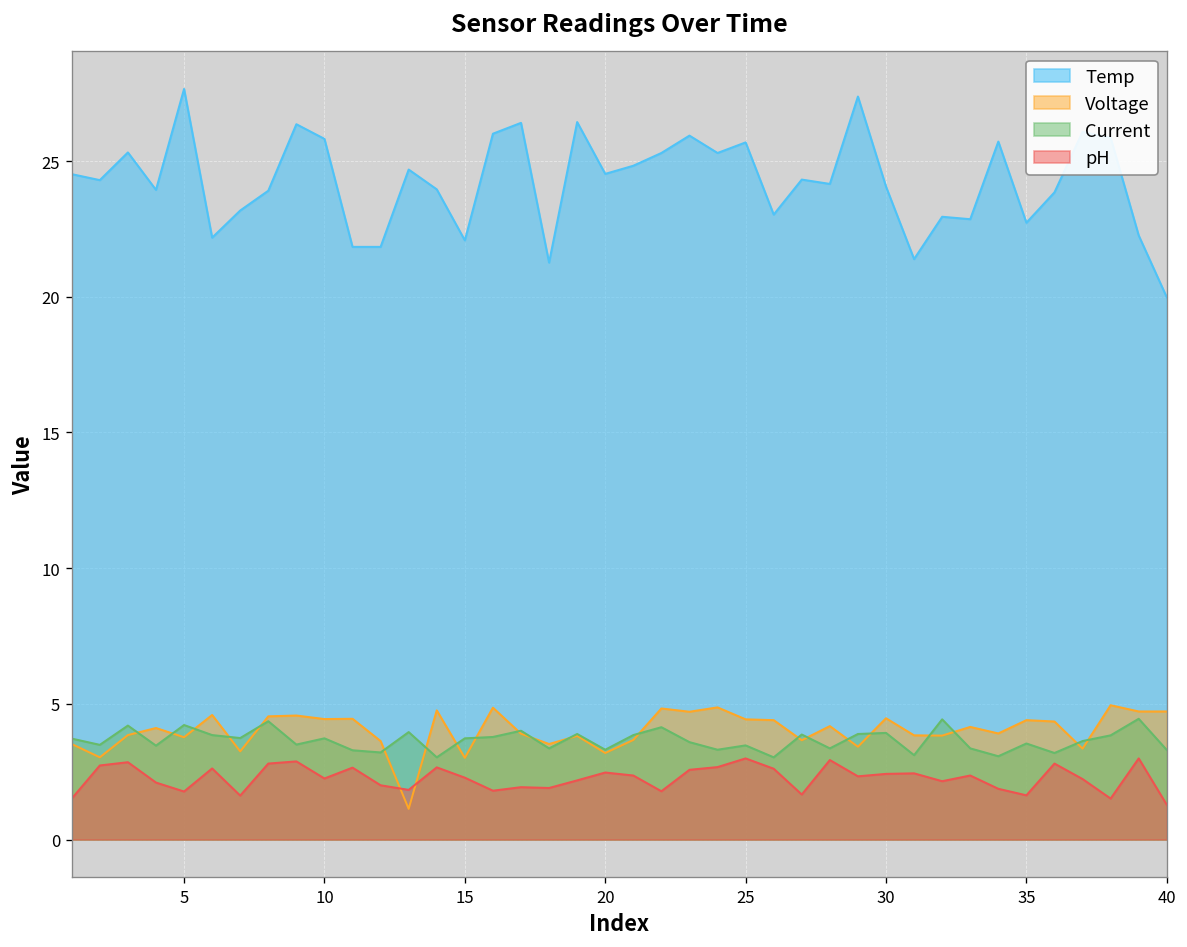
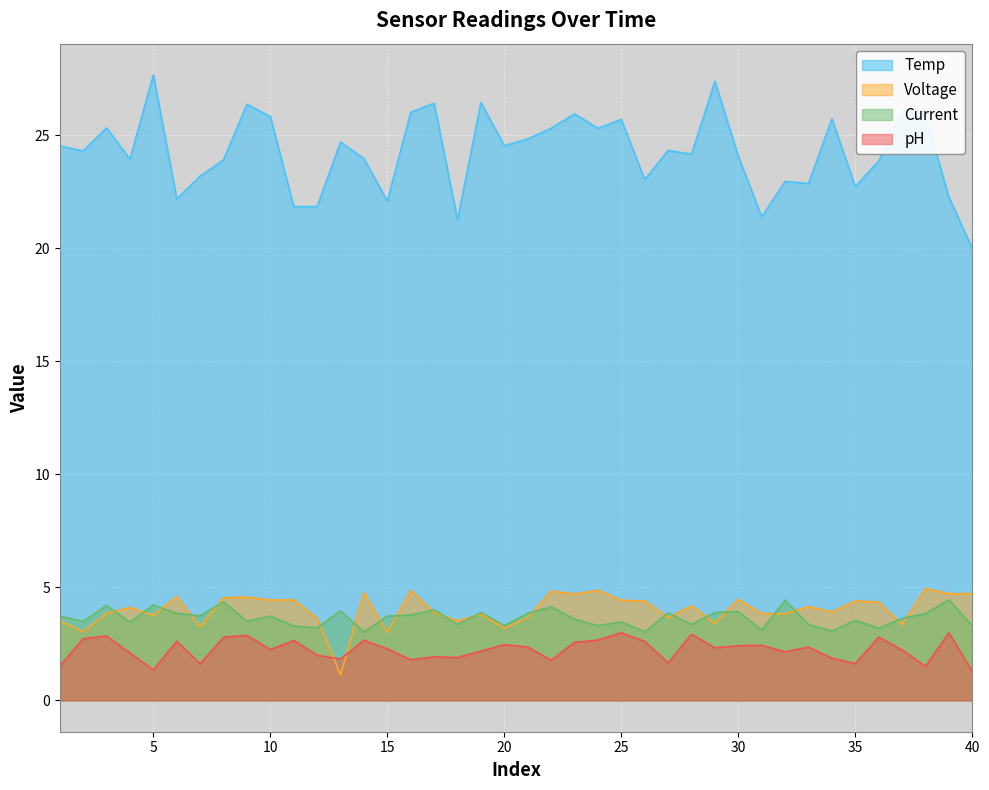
  {
    "Temp": {
      "5": 27.7,
      "10": 25.8,
      "15": 22.1,
      "20": 24.5,
      "25": 25.7,
      "30": 24.1,
      "35": 22.7,
      "40": 20.0
    },
    "Voltage": {
      "5": 3.8,
      "10": 4.4,
      "15": 3.0,
      "20": 3.2,
      "25": 4.4,
      "30": 4.5,
      "35": 4.4,
      "40": 4.7
    },
    "Current": {
      "5": 4.2,
      "10": 3.7,
      "15": 3.7,
      "20": 3.3,
      "25": 3.5,
      "30": 3.9,
      "35": 3.5,
      "40": 3.3
    },
    "pH": {
-     "5": 1.8,
+     "5": 1.4,
      "10": 2.3,
      "15": 2.3,
      "20": 2.5,
      "25": 3.0,
      "30": 2.4,
      "35": 1.6,
      "40": 1.3
    }
  }
